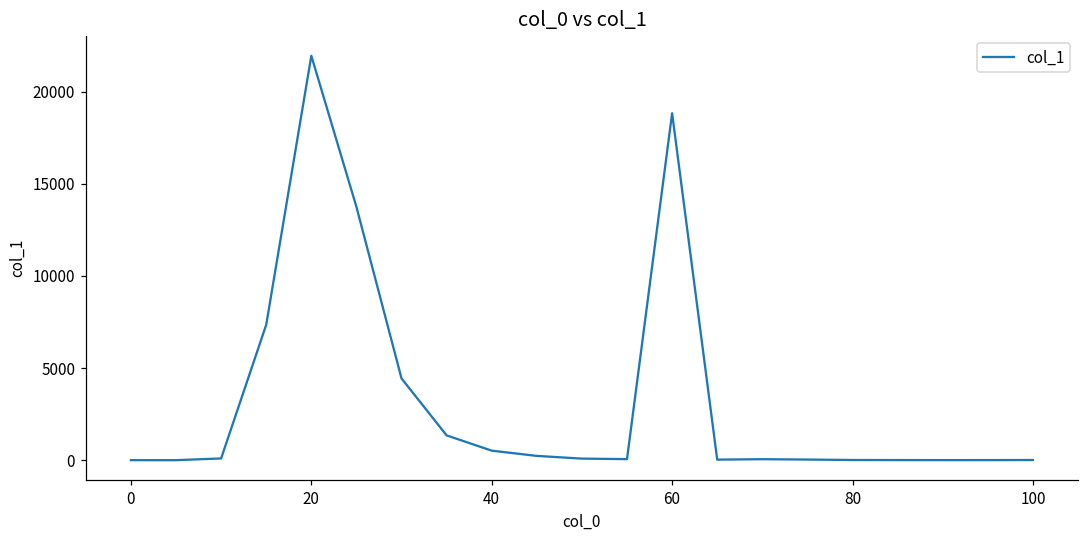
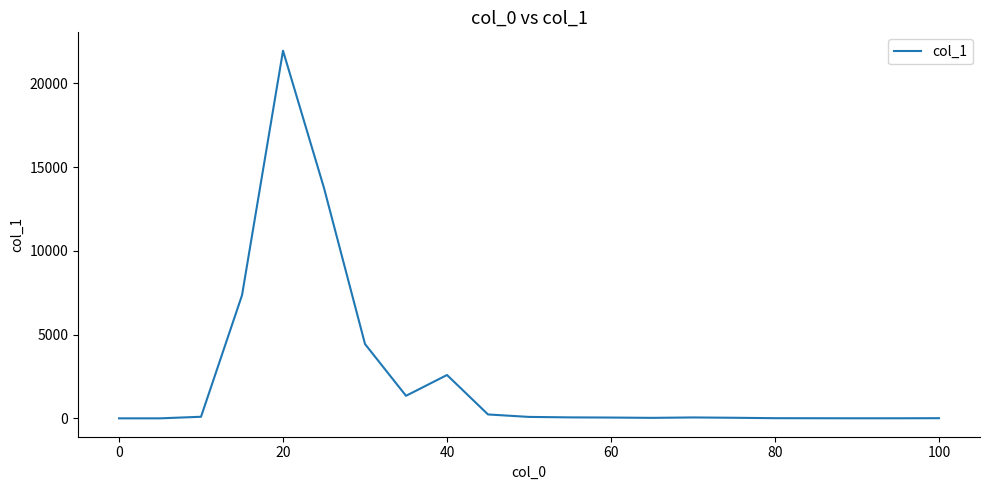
  {
    "0": 0,
    "20": 21900,
-   "40": 500,
-   "60": 18800,
+   "40": 2600,
+   "60": 0,
    "80": 0,
    "100": 0
  }
